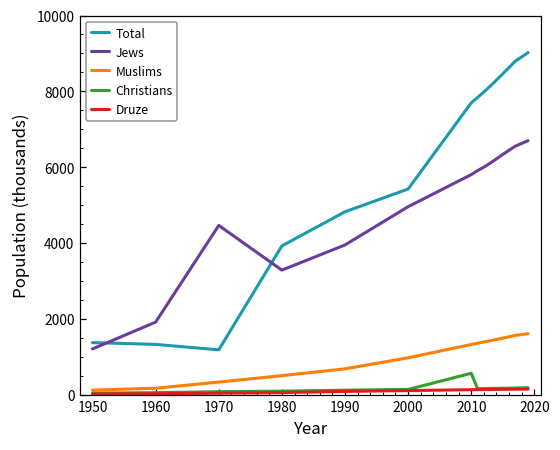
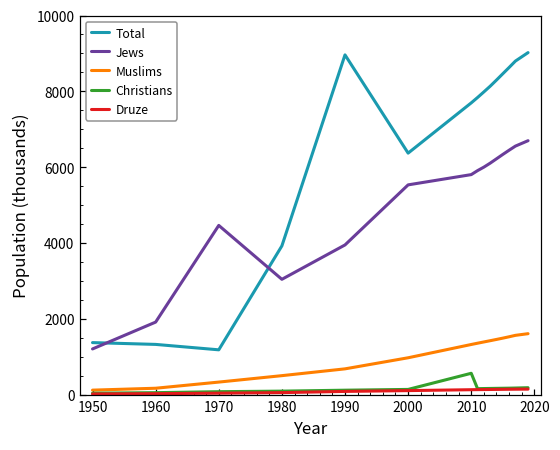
  {
    "Total": {
      "1950": 1400,
      "1960": 1300,
      "1970": 1200,
      "1980": 3900,
-     "1990": 4800,
-     "2000": 5400,
+     "1990": 9000,
+     "2000": 6400,
      "2010": 7700
    },
    "Jews": {
      "1950": 1200,
      "1960": 1900,
      "1970": 4500,
-     "1980": 3300,
+     "1980": 3000,
      "1990": 3900,
-     "2000": 5000,
+     "2000": 5500,
      "2010": 5800
    },
    "Muslims": {
      "1950": 100,
      "1960": 200,
      "1970": 300,
      "1980": 500,
      "1990": 700,
      "2000": 1000,
      "2010": 1300
    },
    "Christians": {
      "2010": 600
    },
    "Druze": {
      "2010": 100
    }
  }
